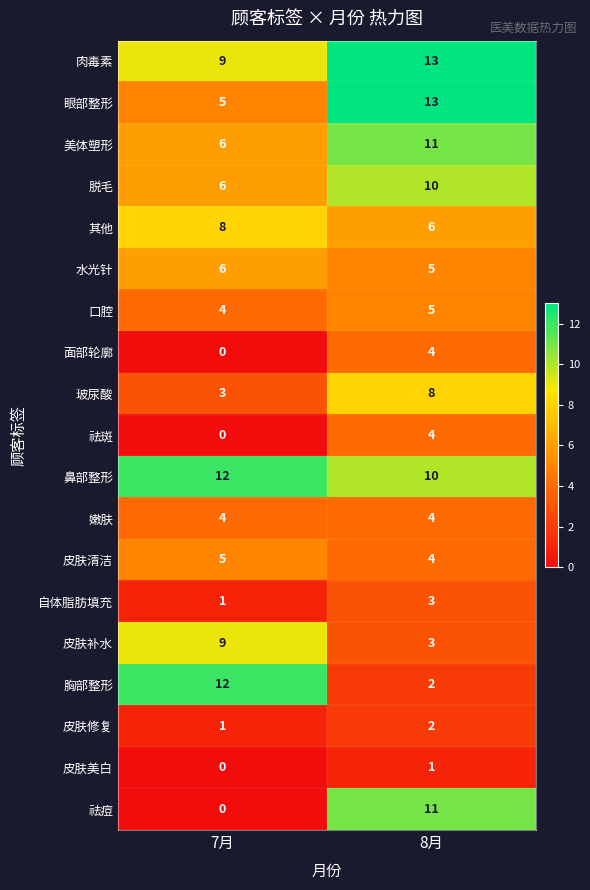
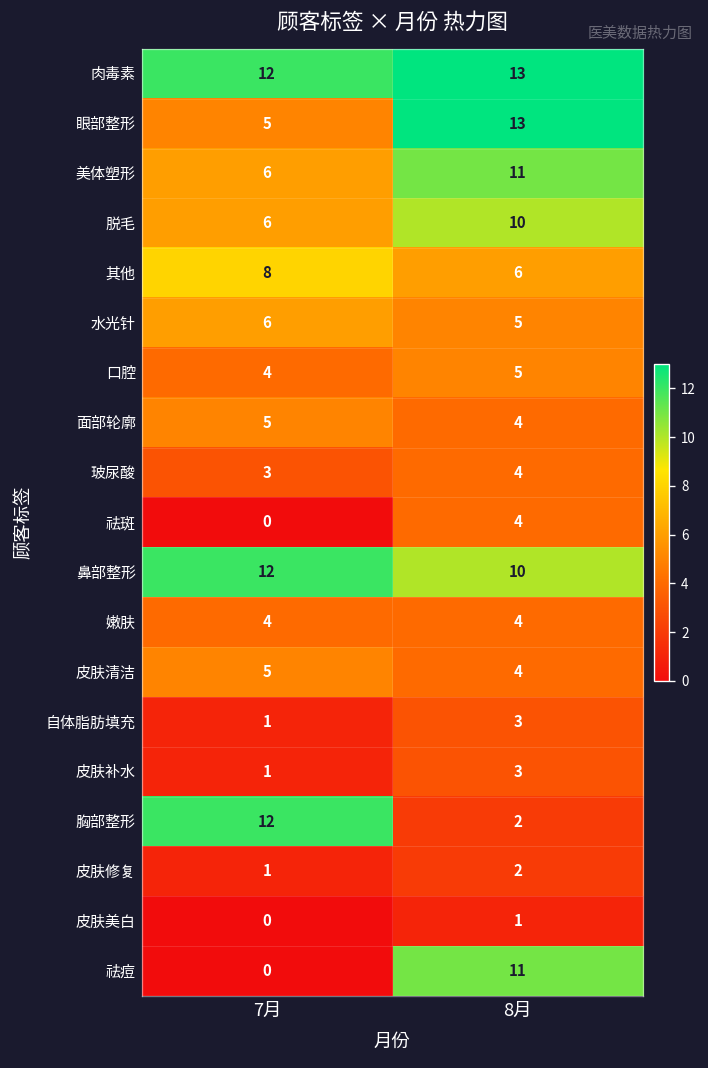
  {
    "肉毒素": {
-     "7月": 9,
+     "7月": 12,
      "8月": 13
    },
    "眼部整形": {
      "7月": 5,
      "8月": 13
    },
    "美体塑形": {
      "7月": 6,
      "8月": 11
    },
    "脱毛": {
      "7月": 6,
      "8月": 10
    },
    "其他": {
      "7月": 8,
      "8月": 6
    },
    "水光针": {
      "7月": 6,
      "8月": 5
    },
    "口腔": {
      "7月": 4,
      "8月": 5
    },
    "面部轮廓": {
-     "7月": 0,
+     "7月": 5,
      "8月": 4
    },
    "玻尿酸": {
      "7月": 3,
-     "8月": 8
+     "8月": 4
    },
    "祛斑": {
      "7月": 0,
      "8月": 4
    },
    "鼻部整形": {
      "7月": 12,
      "8月": 10
    },
    "嫩肤": {
      "7月": 4,
      "8月": 4
    },
    "皮肤清洁": {
      "7月": 5,
      "8月": 4
    },
    "自体脂肪填充": {
      "7月": 1,
      "8月": 3
    },
    "皮肤补水": {
-     "7月": 9,
+     "7月": 1,
      "8月": 3
    },
    "胸部整形": {
      "7月": 12,
      "8月": 2
    },
    "皮肤修复": {
      "7月": 1,
      "8月": 2
    },
    "皮肤美白": {
      "7月": 0,
      "8月": 1
    },
    "祛痘": {
      "7月": 0,
      "8月": 11
    }
  }
